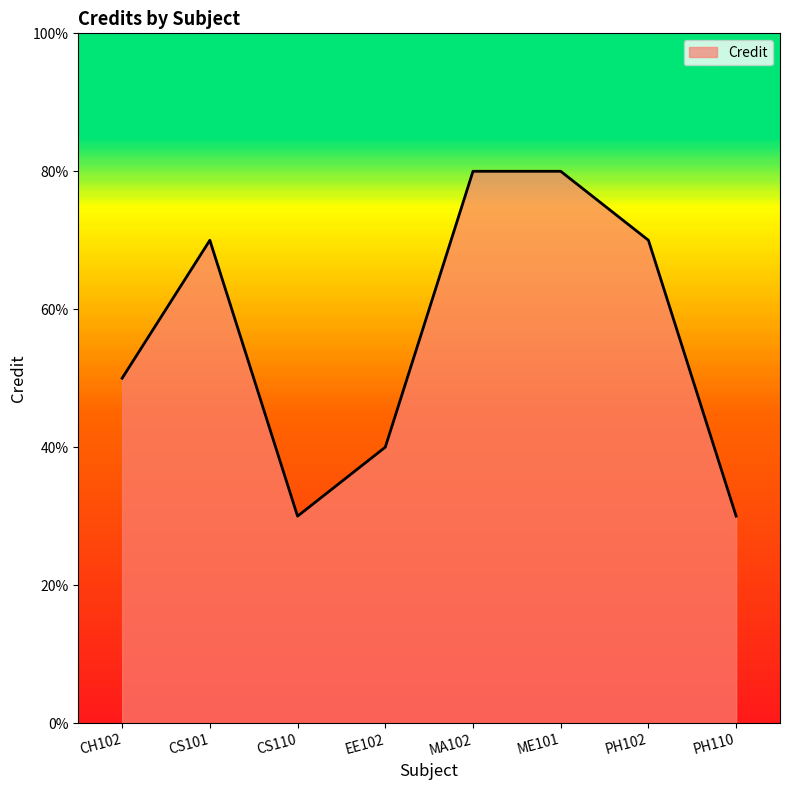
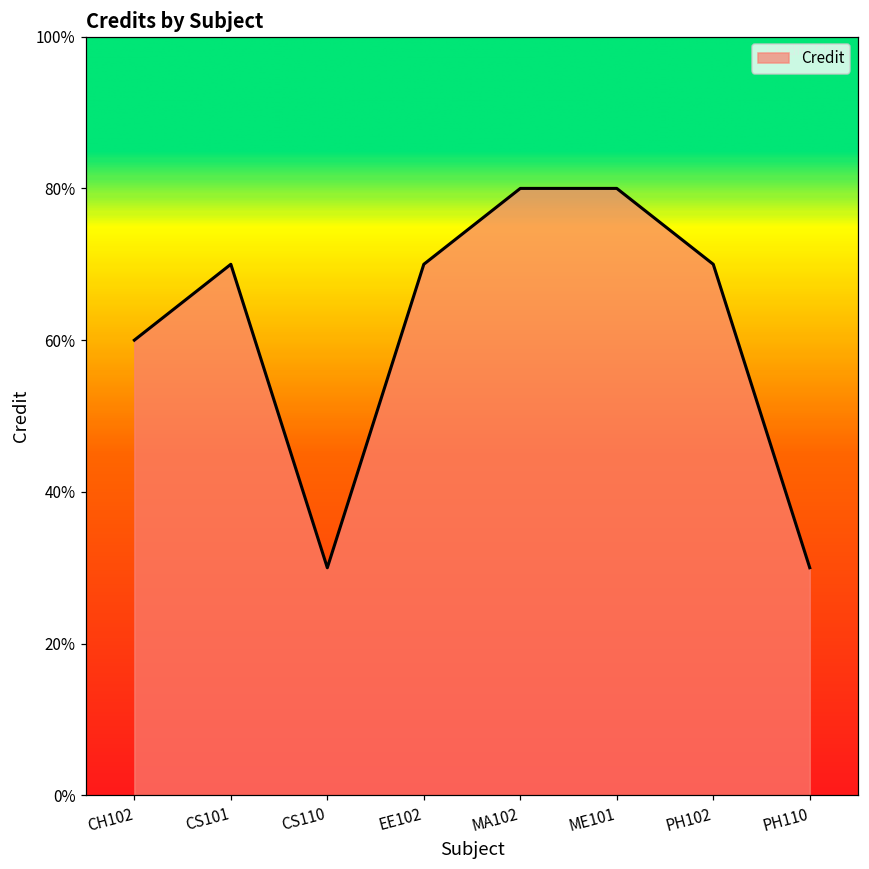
  {
-   "CH102": "50%",
+   "CH102": "60%",
    "CS101": "70%",
    "CS110": "30%",
-   "EE102": "40%",
+   "EE102": "70%",
    "MA102": "80%",
    "ME101": "80%",
    "PH102": "70%",
    "PH110": "30%"
  }
